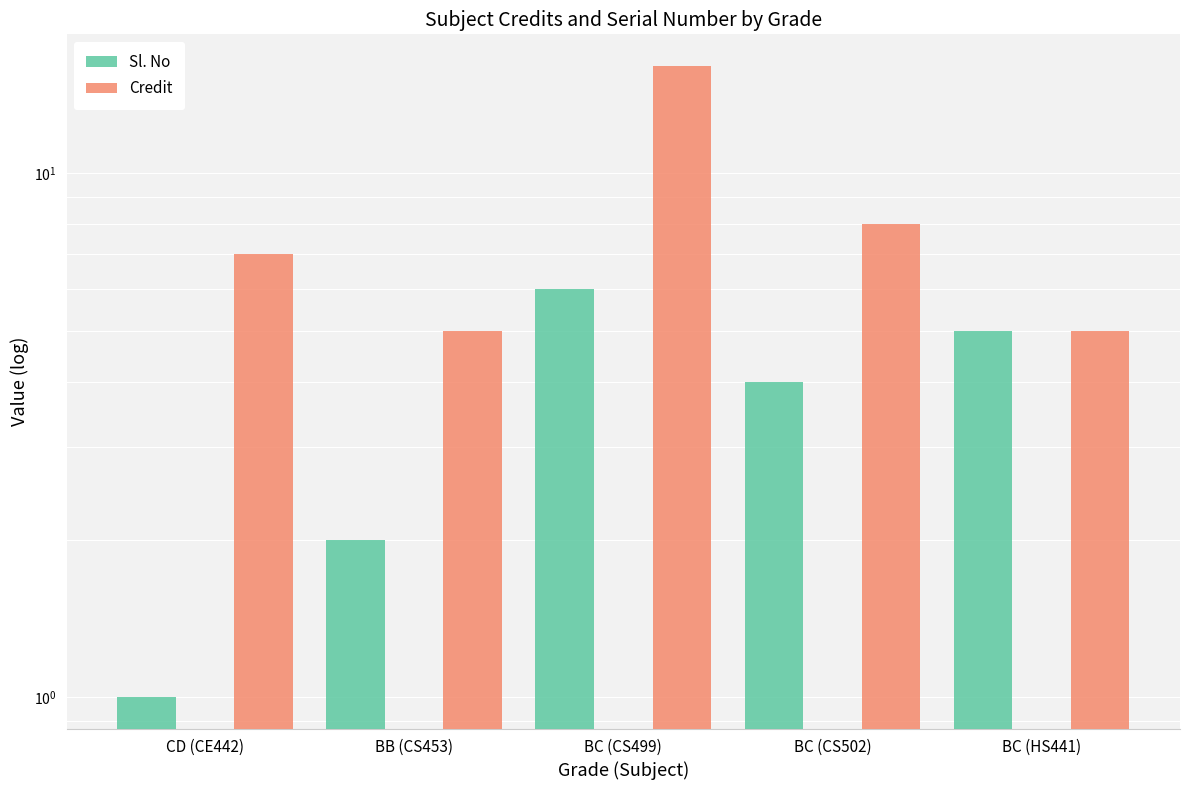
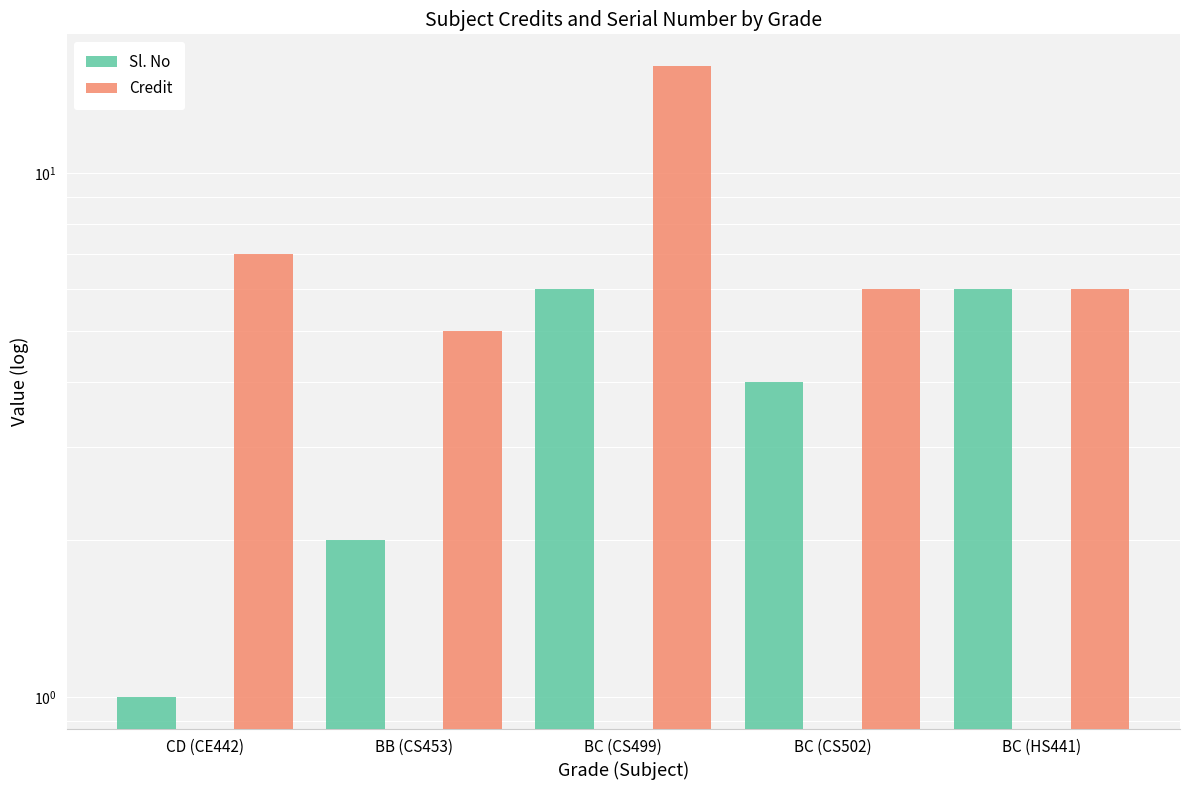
  {
    "Sl. No": {
      "CD (CE442)": 1,
      "BB (CS453)": 2,
      "BC (CS499)": 6,
      "BC (CS502)": 4,
-     "BC (HS441)": 5
+     "BC (HS441)": 6
    },
    "Credit": {
      "CD (CE442)": 7,
      "BB (CS453)": 5,
      "BC (CS499)": 16,
-     "BC (CS502)": 8,
-     "BC (HS441)": 5
+     "BC (CS502)": 6,
+     "BC (HS441)": 6
    }
  }
